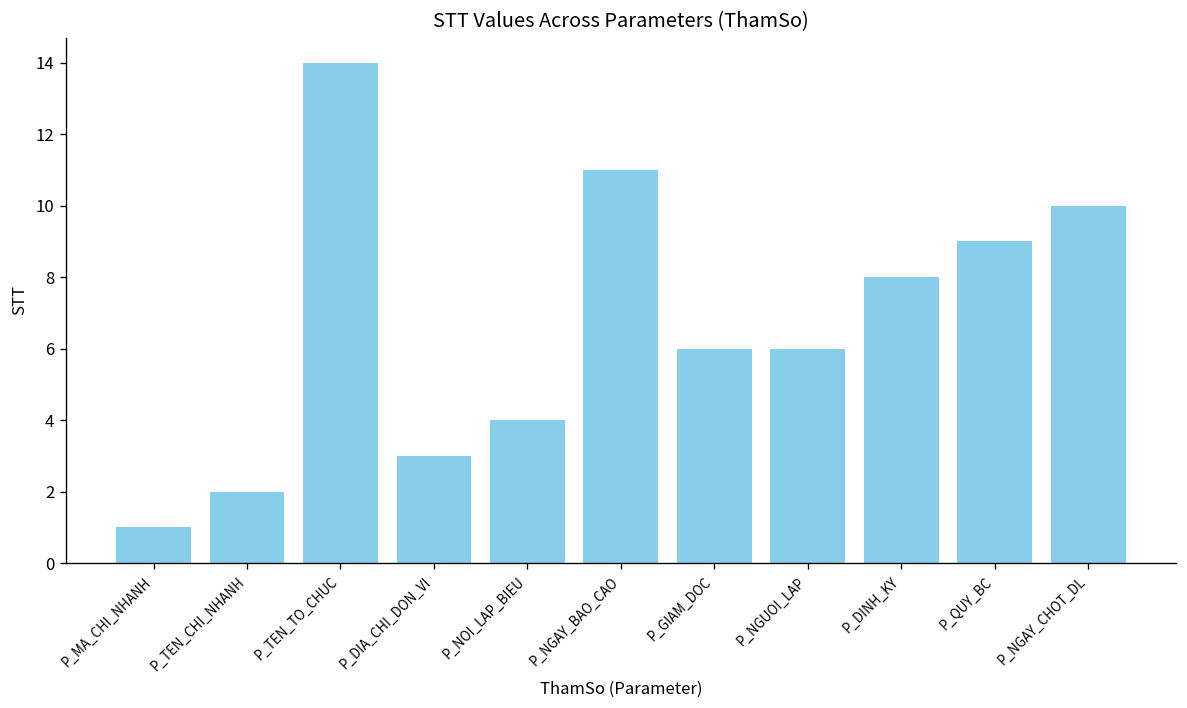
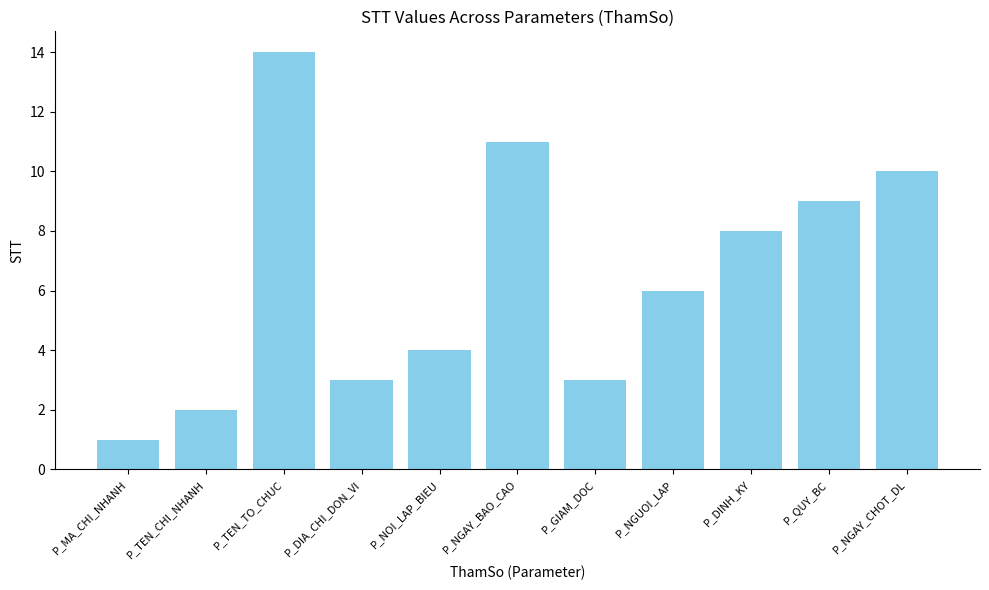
  {
    "P_MA_CHI_NHANH": 1,
    "P_TEN_CHI_NHANH": 2,
    "P_TEN_TO_CHUC": 14,
    "P_DIA_CHI_DON_VI": 3,
    "P_NOI_LAP_BIEU": 4,
    "P_NGAY_BAO_CAO": 11,
-   "P_GIAM_DOC": 6,
+   "P_GIAM_DOC": 3,
    "P_NGUOI_LAP": 6,
    "P_DINH_KY": 8,
    "P_QUY_BC": 9,
    "P_NGAY_CHOT_DL": 10
  }
